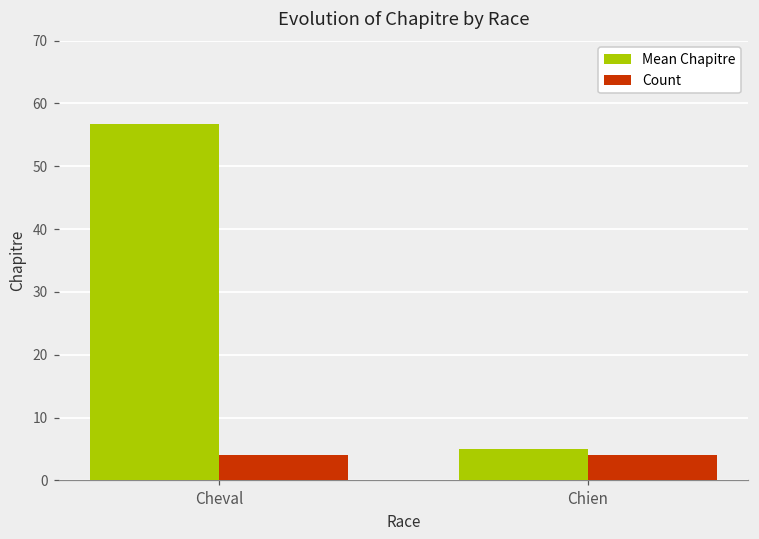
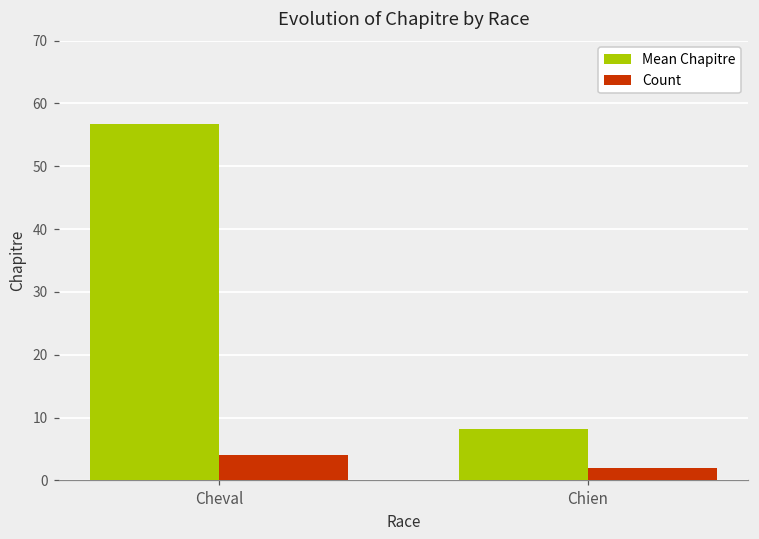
  {
    "Mean Chapitre": {
      "Cheval": 57,
-     "Chien": 5
+     "Chien": 8
    },
    "Count": {
      "Cheval": 4,
-     "Chien": 4
+     "Chien": 2
    }
  }
